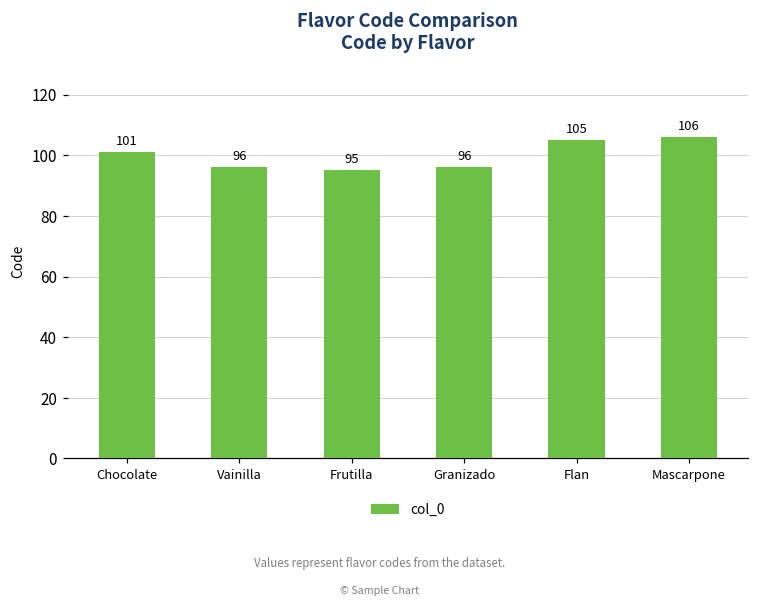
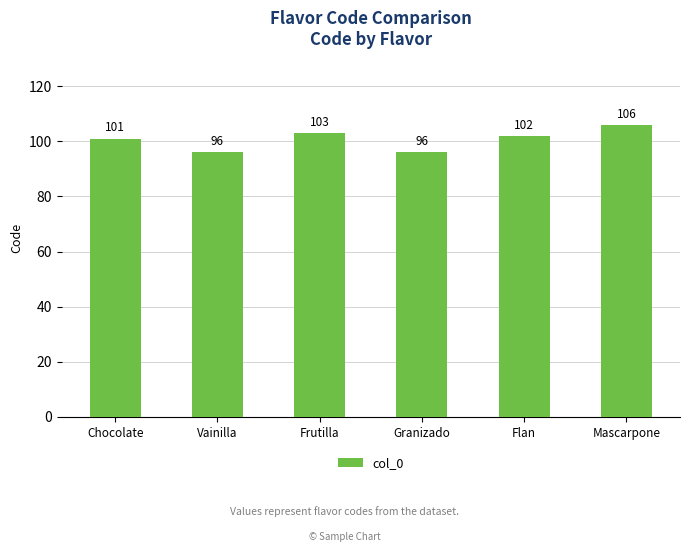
  {
    "Chocolate": 101,
    "Vainilla": 96,
-   "Frutilla": 95,
+   "Frutilla": 103,
    "Granizado": 96,
-   "Flan": 105,
+   "Flan": 102,
    "Mascarpone": 106
  }
